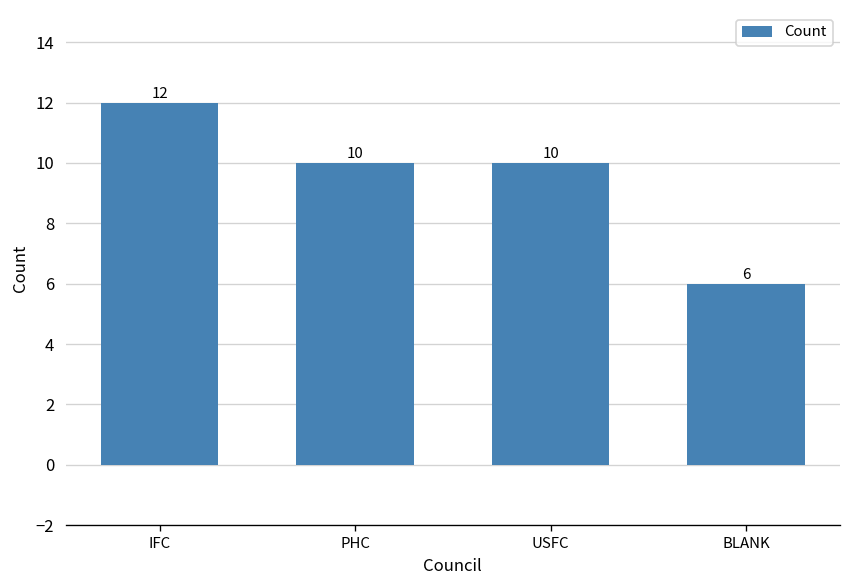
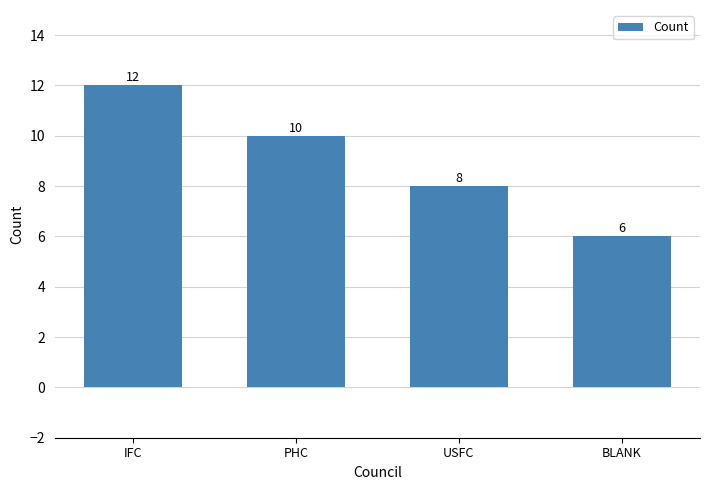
  {
    "IFC": 12,
    "PHC": 10,
-   "USFC": 10,
+   "USFC": 8,
    "BLANK": 6
  }
